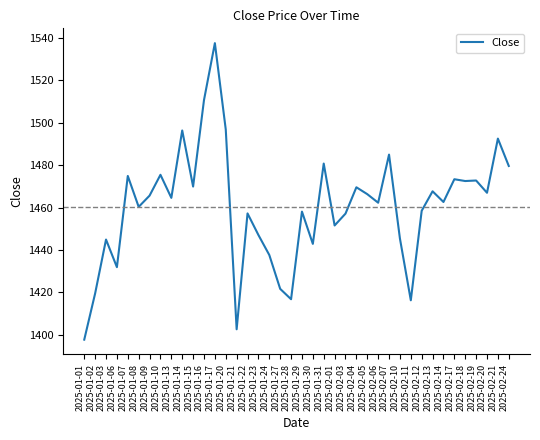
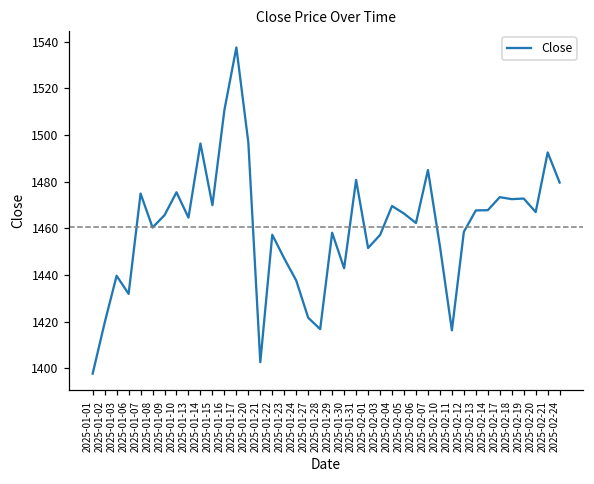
  {
    "2025-01-01": 1398,
    "2025-01-02": 1420,
-   "2025-01-03": 1445,
+   "2025-01-03": 1440,
    "2025-01-06": 1432,
    "2025-01-07": 1475,
    "2025-01-08": 1460,
    "2025-01-09": 1466,
    "2025-01-10": 1475,
    "2025-01-13": 1465,
    "2025-01-14": 1496,
    "2025-01-15": 1470,
    "2025-01-16": 1511,
    "2025-01-17": 1538,
    "2025-01-20": 1497,
    "2025-01-21": 1403,
    "2025-01-22": 1457,
    "2025-01-23": 1447,
    "2025-01-24": 1438,
    "2025-01-27": 1422,
    "2025-01-28": 1417,
    "2025-01-29": 1458,
    "2025-01-30": 1443,
    "2025-01-31": 1481,
    "2025-02-01": 1452,
    "2025-02-03": 1457,
    "2025-02-04": 1470,
    "2025-02-05": 1466,
    "2025-02-06": 1462,
    "2025-02-07": 1485,
-   "2025-02-10": 1445,
+   "2025-02-10": 1452,
    "2025-02-11": 1416,
    "2025-02-12": 1459,
    "2025-02-13": 1468,
-   "2025-02-14": 1463,
+   "2025-02-14": 1468,
    "2025-02-17": 1473,
    "2025-02-18": 1473,
    "2025-02-19": 1473,
    "2025-02-20": 1467,
    "2025-02-21": 1493,
    "2025-02-24": 1480
  }
